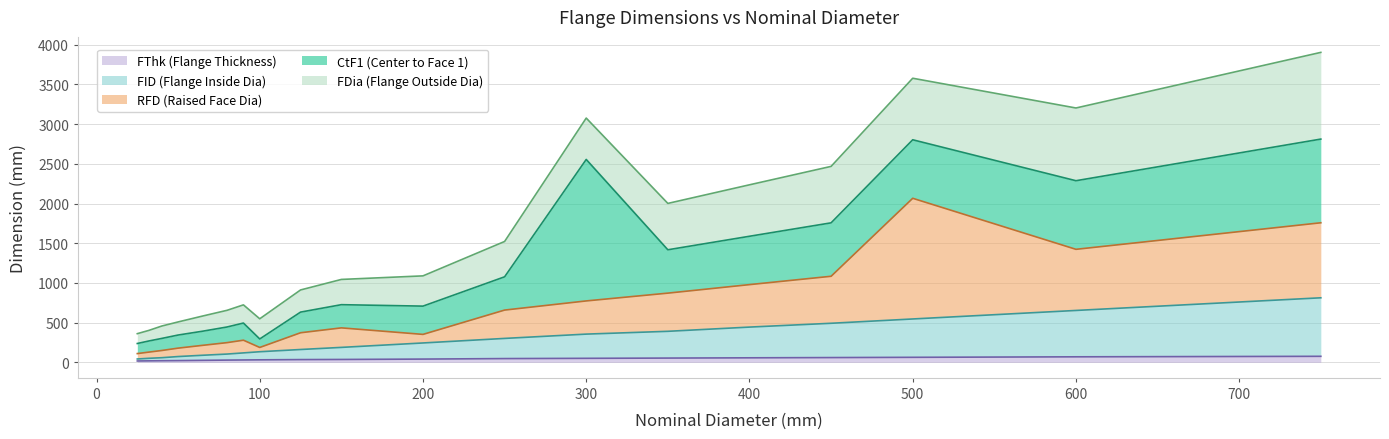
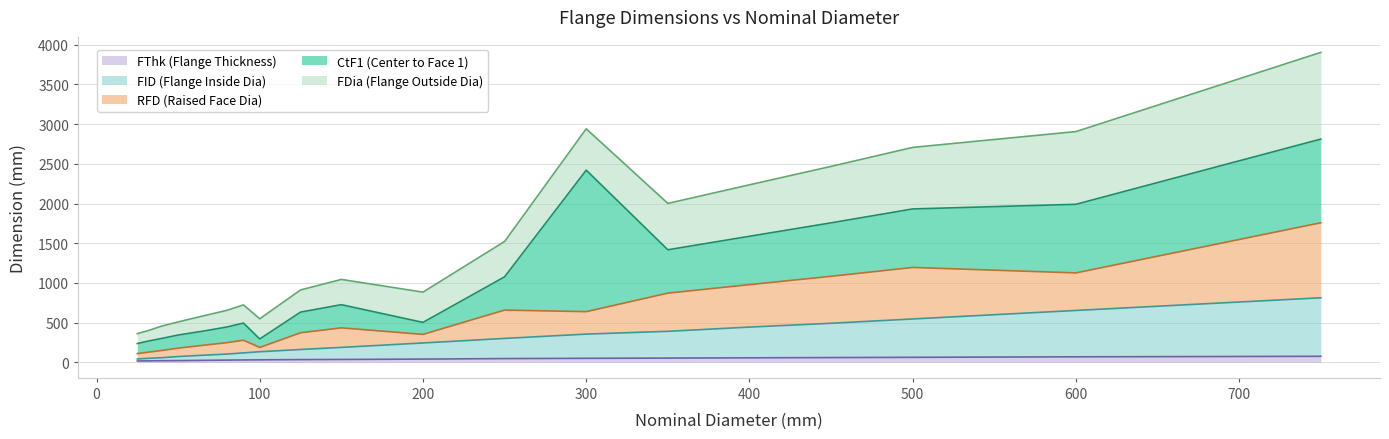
  {
    "RFD (Raised Face Dia)": {
      "100": 100,
      "200": 100,
-     "300": 400,
+     "300": 300,
      "400": 500,
-     "500": 1500,
-     "600": 800
+     "500": 600,
+     "600": 500
    },
    "CtF1 (Center to Face 1)": {
      "100": 100,
-     "200": 400,
+     "200": 200,
      "300": 1800,
      "400": 600,
      "500": 700,
      "600": 900
    }
  }
